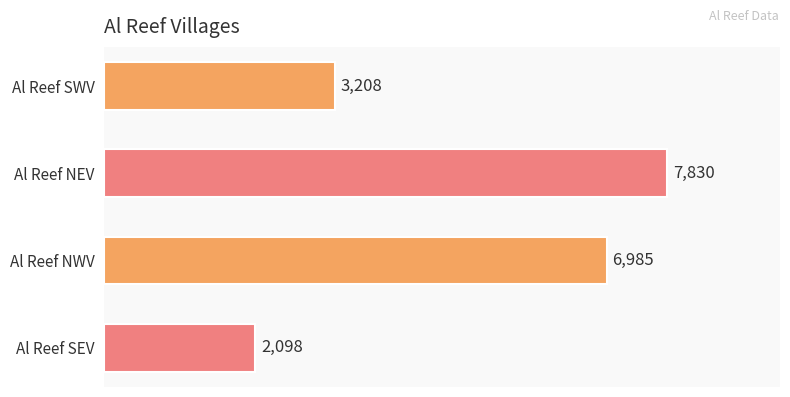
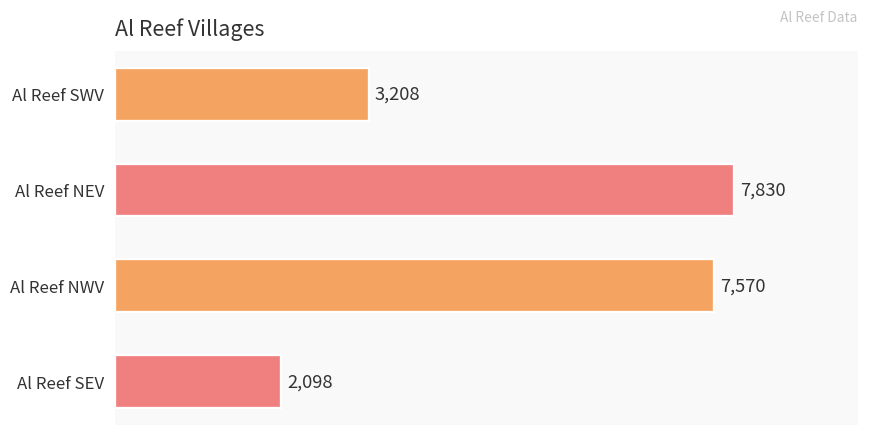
  {
    "Al Reef SWV": "3,208",
    "Al Reef NEV": "7,830",
-   "Al Reef NWV": "6,985",
+   "Al Reef NWV": "7,570",
    "Al Reef SEV": "2,098"
  }
